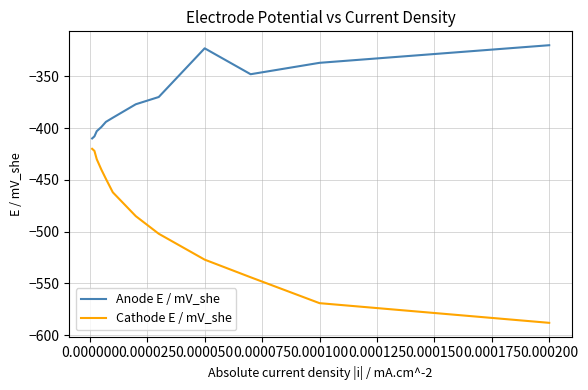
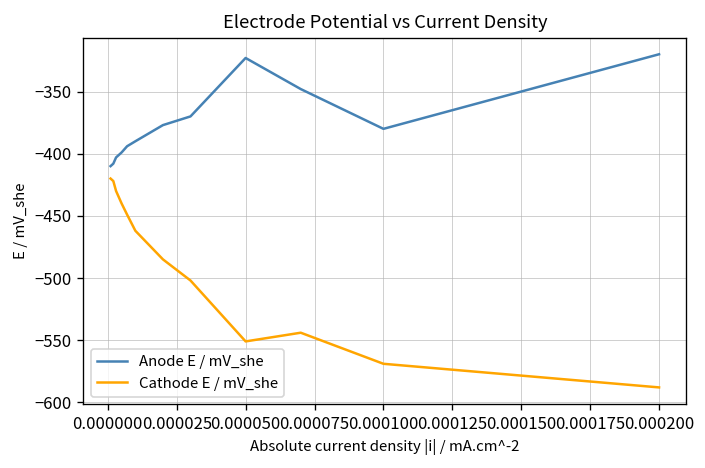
  {
    "Anode E / mV_she": {
      "0.000050": -323,
-     "0.000100": -337,
+     "0.000100": -380,
      "0.000200": -320
    },
    "Cathode E / mV_she": {
-     "0.000050": -527,
+     "0.000050": -551,
      "0.000100": -569,
      "0.000200": -588
    }
  }
